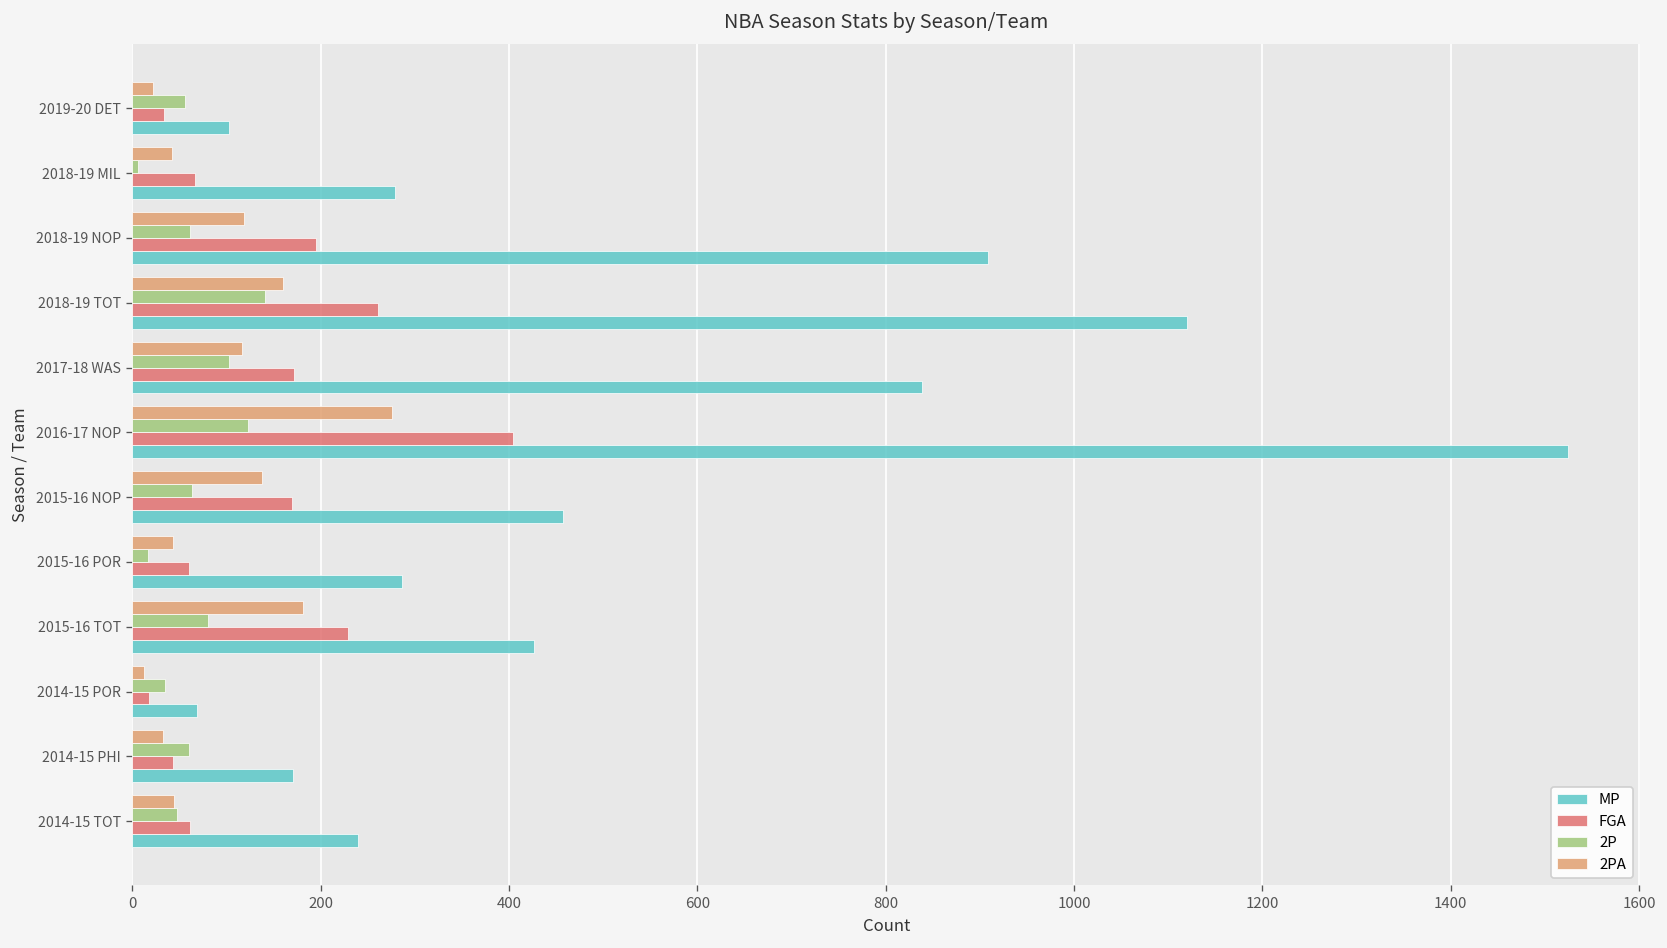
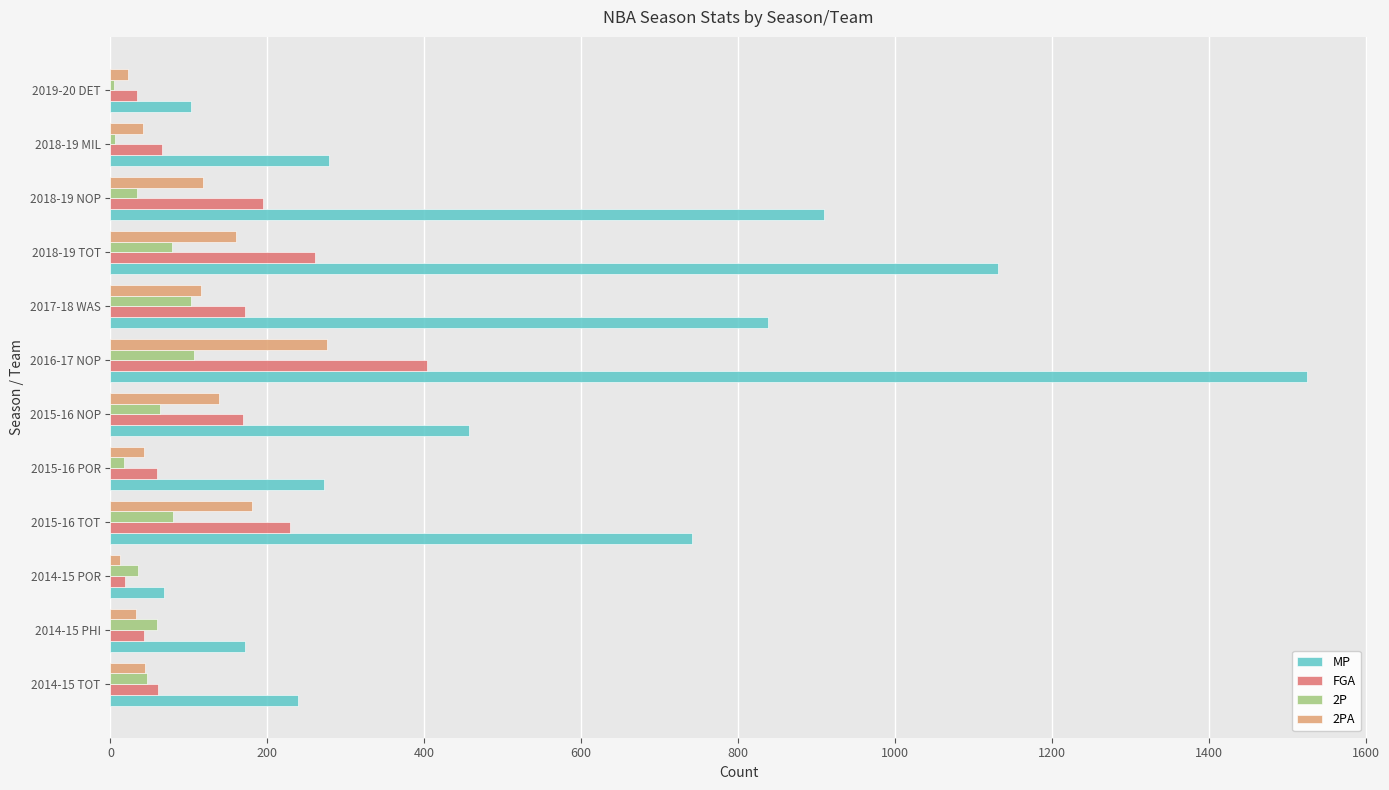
  {
    "MP": {
      "2019-20 DET": 100,
      "2018-19 MIL": 280,
      "2018-19 NOP": 910,
-     "2018-19 TOT": 1120,
+     "2018-19 TOT": 1130,
      "2017-18 WAS": 840,
      "2016-17 NOP": 1530,
      "2015-16 NOP": 460,
-     "2015-16 POR": 290,
-     "2015-16 TOT": 430,
+     "2015-16 POR": 270,
+     "2015-16 TOT": 740,
      "2014-15 POR": 70,
      "2014-15 PHI": 170,
      "2014-15 TOT": 240
    },
    "2P": {
-     "2019-20 DET": 60,
+     "2019-20 DET": 10,
      "2018-19 MIL": 10,
-     "2018-19 NOP": 60,
-     "2018-19 TOT": 140,
+     "2018-19 NOP": 30,
+     "2018-19 TOT": 80,
      "2017-18 WAS": 100,
-     "2016-17 NOP": 120,
+     "2016-17 NOP": 110,
      "2015-16 NOP": 60,
      "2015-16 POR": 20,
      "2015-16 TOT": 80,
      "2014-15 POR": 40,
      "2014-15 PHI": 60,
      "2014-15 TOT": 50
    }
  }
